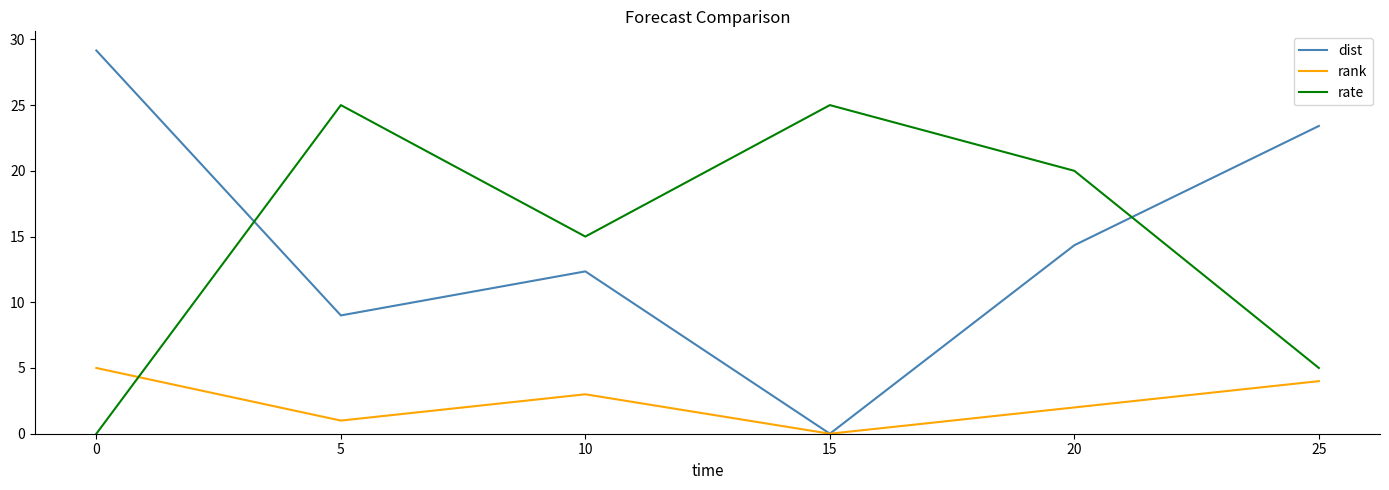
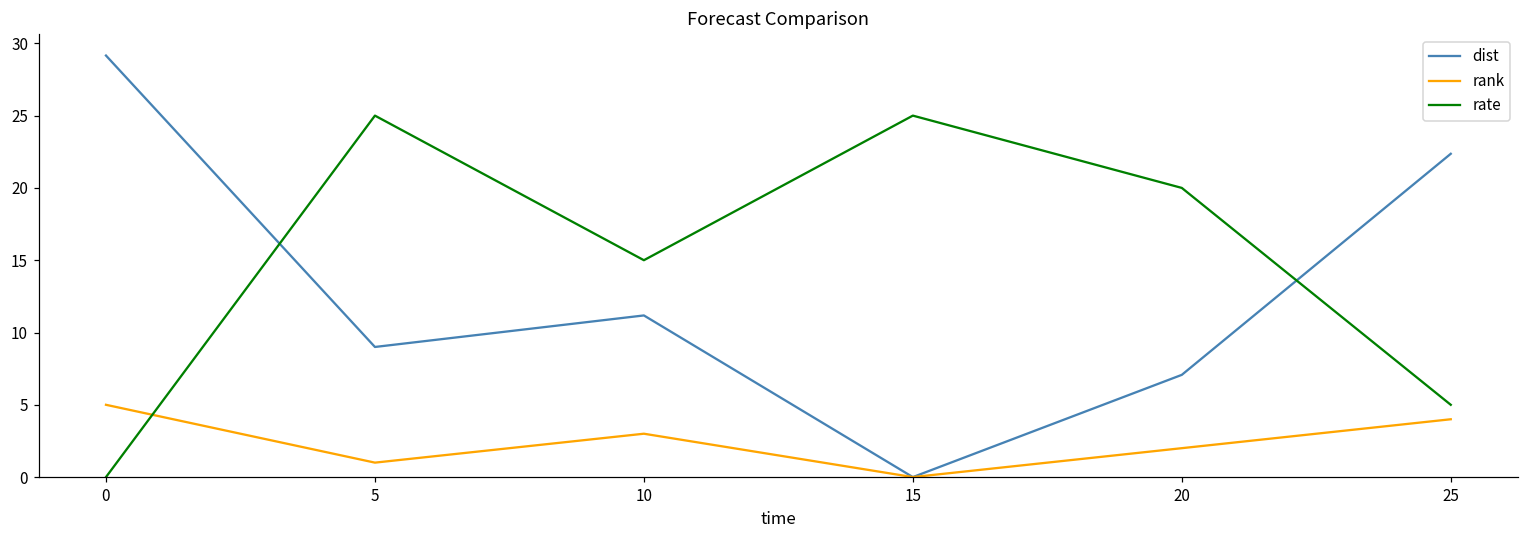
  {
    "dist": {
      "0": 29.2,
      "5": 9.0,
-     "10": 12.3,
-     "20": 14.3,
-     "25": 23.4
+     "10": 11.2,
+     "20": 7.1,
+     "25": 22.4
    },
    "rank": {
      "0": 5.0,
      "5": 1.0,
      "10": 3.0,
      "20": 2.0,
      "25": 4.0
    },
    "rate": {
      "0": 0.0,
      "5": 25.0,
      "10": 15.0,
      "15": 25.0,
      "20": 20.0,
      "25": 5.0
    }
  }
